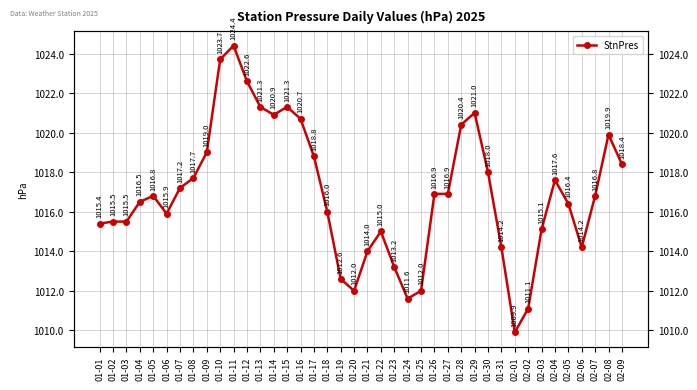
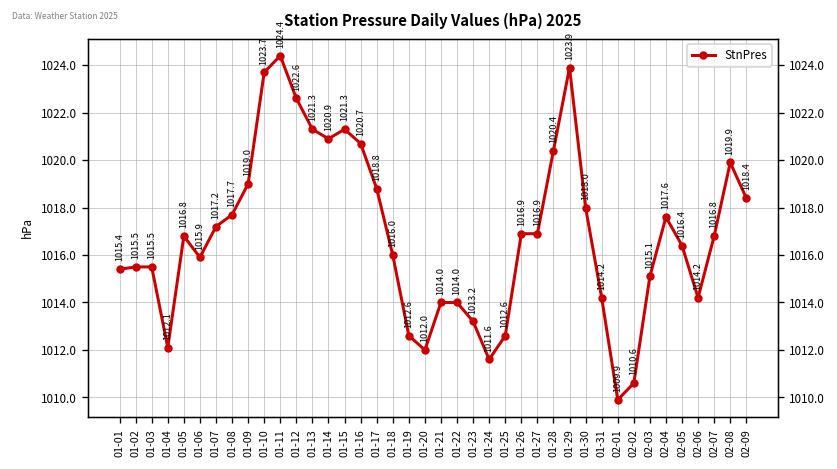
  {
    "01-01": 1015.4,
    "01-02": 1015.5,
    "01-03": 1015.5,
-   "01-04": 1016.5,
+   "01-04": 1012.1,
    "01-05": 1016.8,
    "01-06": 1015.9,
    "01-07": 1017.2,
    "01-08": 1017.7,
    "01-09": 1019.0,
    "01-10": 1023.7,
    "01-11": 1024.4,
    "01-12": 1022.6,
    "01-13": 1021.3,
    "01-14": 1020.9,
    "01-15": 1021.3,
    "01-16": 1020.7,
    "01-17": 1018.8,
    "01-18": 1016.0,
    "01-19": 1012.6,
    "01-20": 1012.0,
    "01-21": 1014.0,
-   "01-22": 1015.0,
+   "01-22": 1014.0,
    "01-23": 1013.2,
    "01-24": 1011.6,
-   "01-25": 1012.0,
+   "01-25": 1012.6,
    "01-26": 1016.9,
    "01-27": 1016.9,
    "01-28": 1020.4,
-   "01-29": 1021.0,
+   "01-29": 1023.9,
    "01-30": 1018.0,
    "01-31": 1014.2,
    "02-01": 1009.9,
-   "02-02": 1011.1,
+   "02-02": 1010.6,
    "02-03": 1015.1,
    "02-04": 1017.6,
    "02-05": 1016.4,
    "02-06": 1014.2,
    "02-07": 1016.8,
    "02-08": 1019.9,
    "02-09": 1018.4
  }
